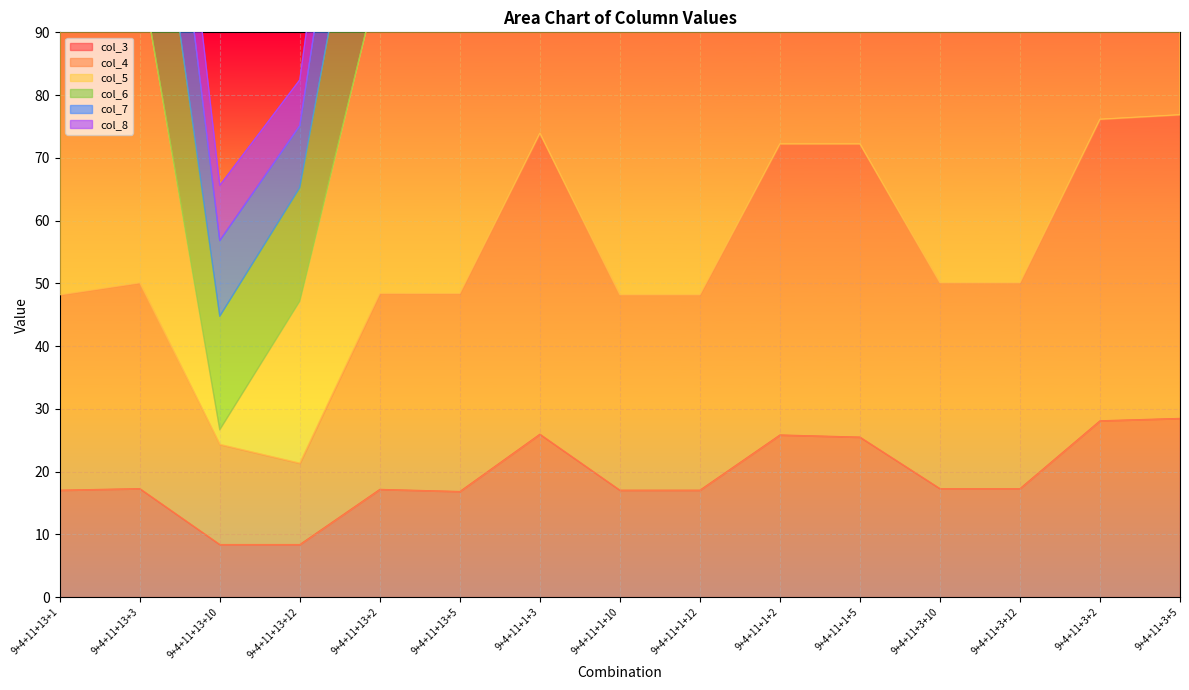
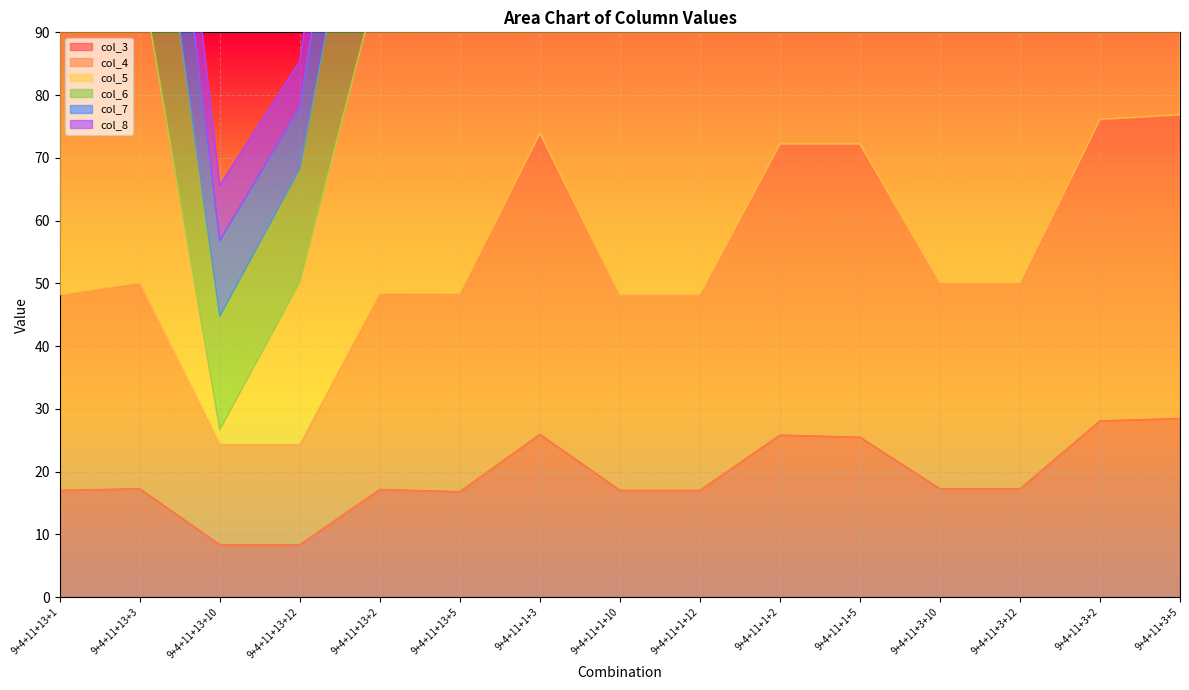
  {
    "col_3": {
      "9+4+11+13+1": 17,
      "9+4+11+13+3": 17,
      "9+4+11+13+10": 8,
      "9+4+11+13+12": 8,
      "9+4+11+13+2": 17,
      "9+4+11+13+5": 17,
      "9+4+11+1+3": 26,
      "9+4+11+1+10": 17,
      "9+4+11+1+12": 17,
      "9+4+11+1+2": 26,
      "9+4+11+1+5": 26,
      "9+4+11+3+10": 17,
      "9+4+11+3+12": 17,
      "9+4+11+3+2": 28,
      "9+4+11+3+5": 28
    },
    "col_4": {
      "9+4+11+13+1": 31,
      "9+4+11+13+3": 33,
      "9+4+11+13+10": 16,
-     "9+4+11+13+12": 13,
+     "9+4+11+13+12": 16,
      "9+4+11+13+2": 31,
      "9+4+11+13+5": 32,
      "9+4+11+1+3": 48,
      "9+4+11+1+10": 31,
      "9+4+11+1+12": 31,
      "9+4+11+1+2": 46,
      "9+4+11+1+5": 47,
      "9+4+11+3+10": 33,
      "9+4+11+3+12": 33,
      "9+4+11+3+2": 48,
      "9+4+11+3+5": 48
    },
    "col_5": {
      "9+4+11+13+10": 2,
      "9+4+11+13+12": 26
    },
    "col_6": {
      "9+4+11+13+10": 18,
      "9+4+11+13+12": 18
    },
    "col_7": {
      "9+4+11+13+10": 12,
      "9+4+11+13+12": 10
    },
    "col_8": {
      "9+4+11+13+10": 9,
      "9+4+11+13+12": 7
    }
  }
